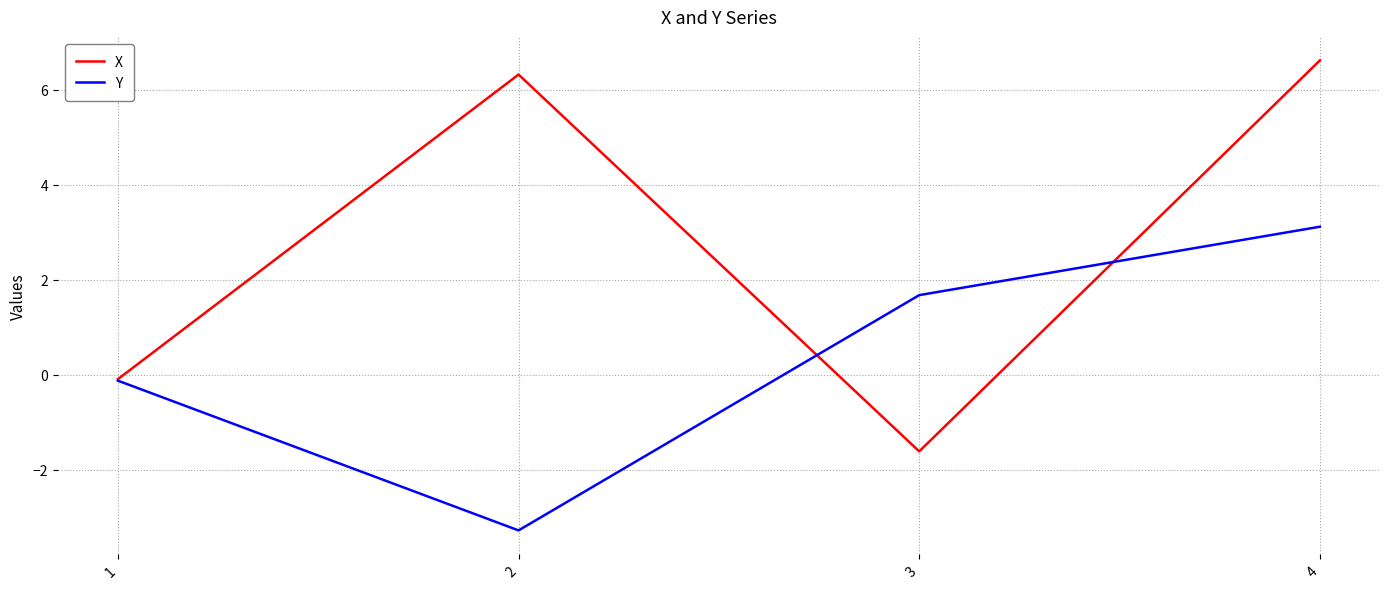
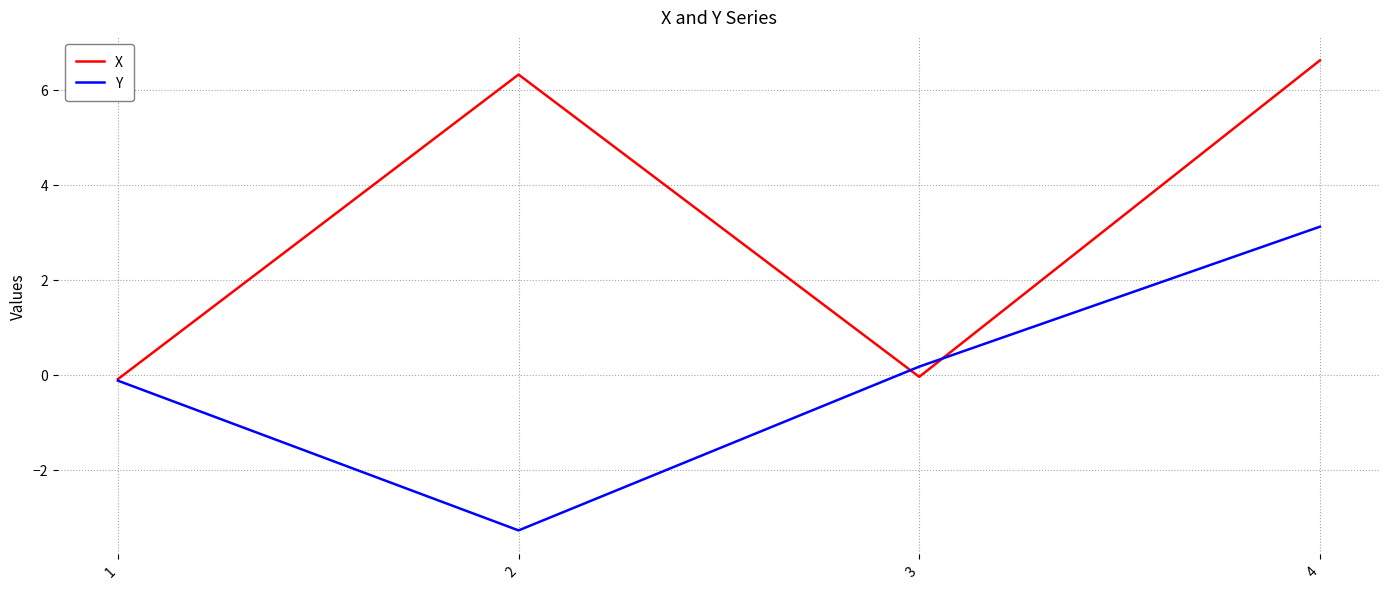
  {
    "X": {
      "2": 6.3,
-     "3": -1.6,
+     "3": 0.0,
      "4": 6.6
    },
    "Y": {
      "2": -3.3,
-     "3": 1.7,
+     "3": 0.2,
      "4": 3.1
    }
  }
